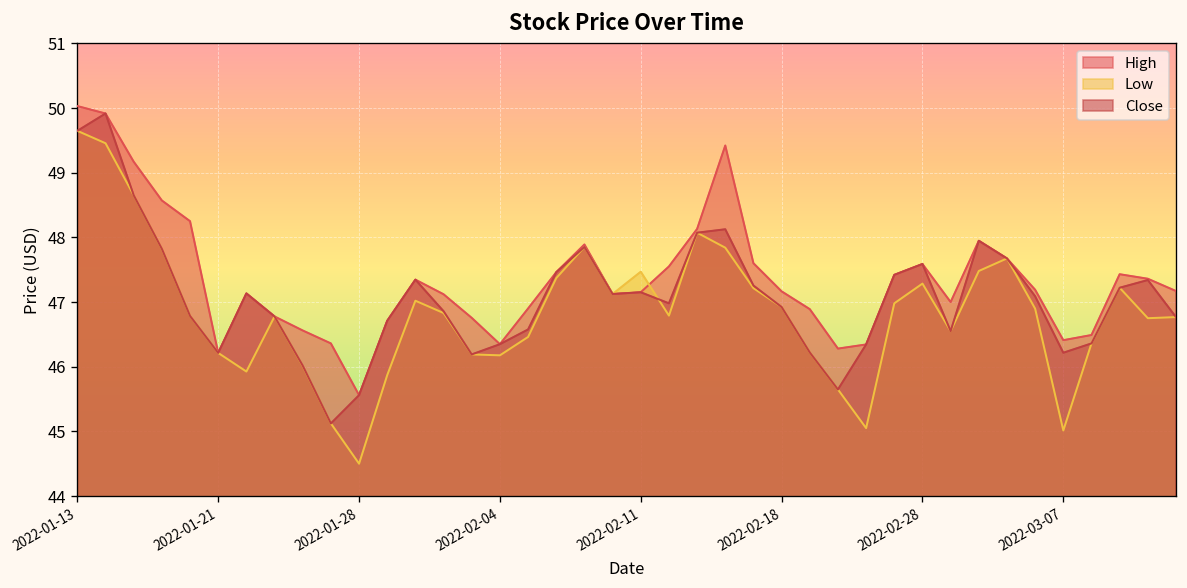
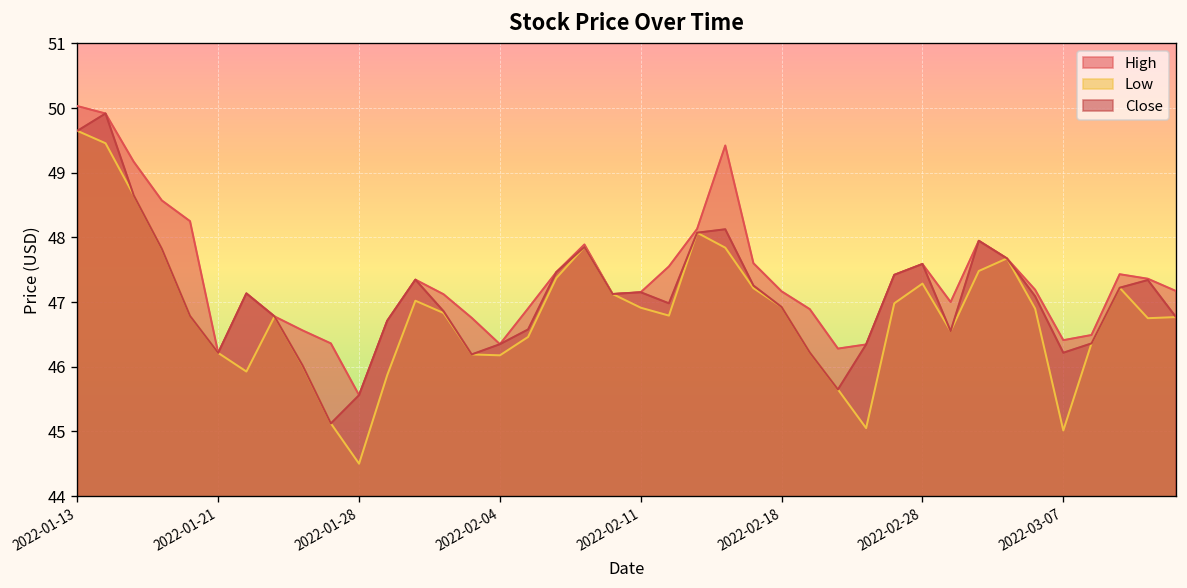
  {
    "Low": {
      "2022-01-28": 44.5,
      "2022-02-04": 46.2,
-     "2022-02-11": 47.5,
+     "2022-02-11": 46.9,
      "2022-02-28": 47.3,
      "2022-03-07": 45.0
    }
  }
